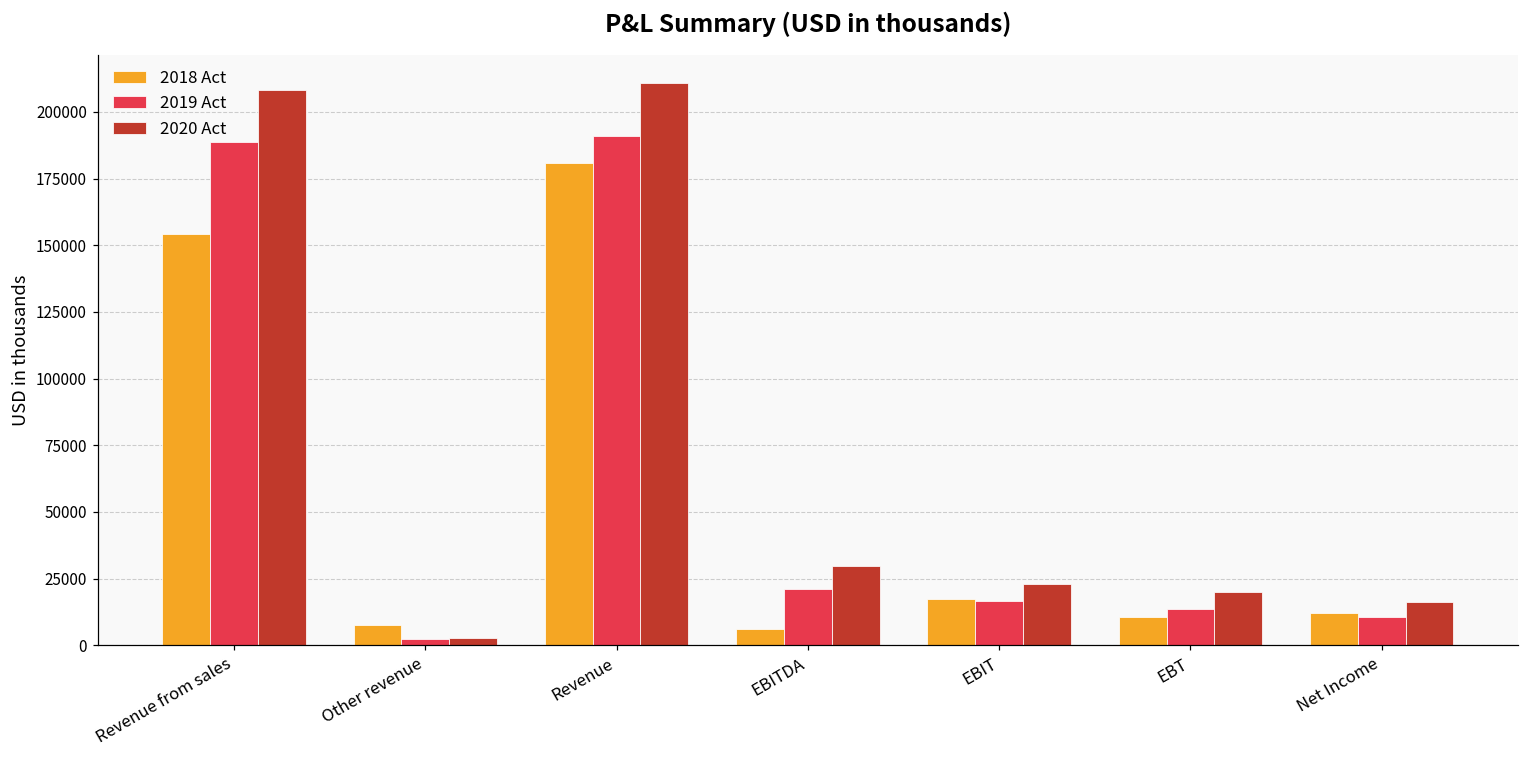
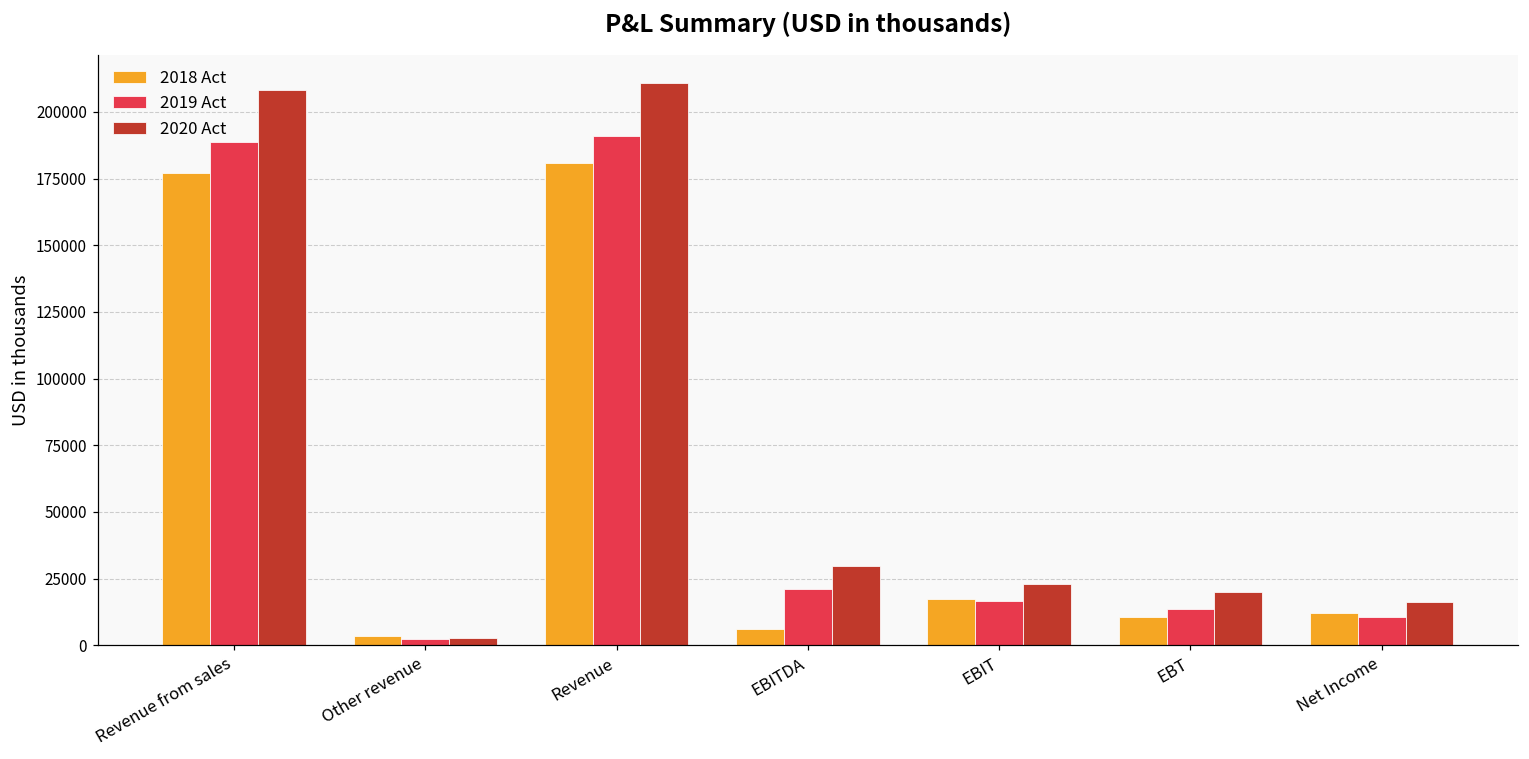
  {
    "2018 Act": {
-     "Revenue from sales": 154000,
-     "Other revenue": 8000,
+     "Revenue from sales": 177000,
+     "Other revenue": 4000,
      "Revenue": 181000,
      "EBITDA": 6000,
      "EBIT": 17000,
      "EBT": 11000,
      "Net Income": 12000
    }
  }
